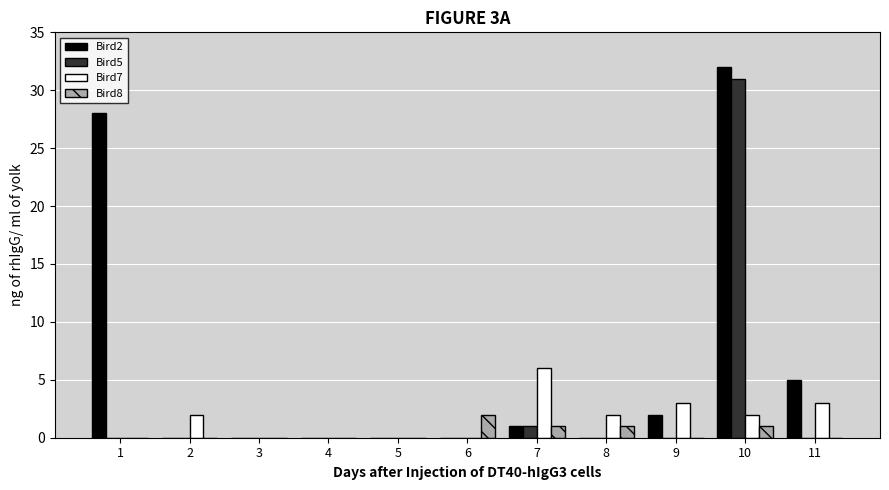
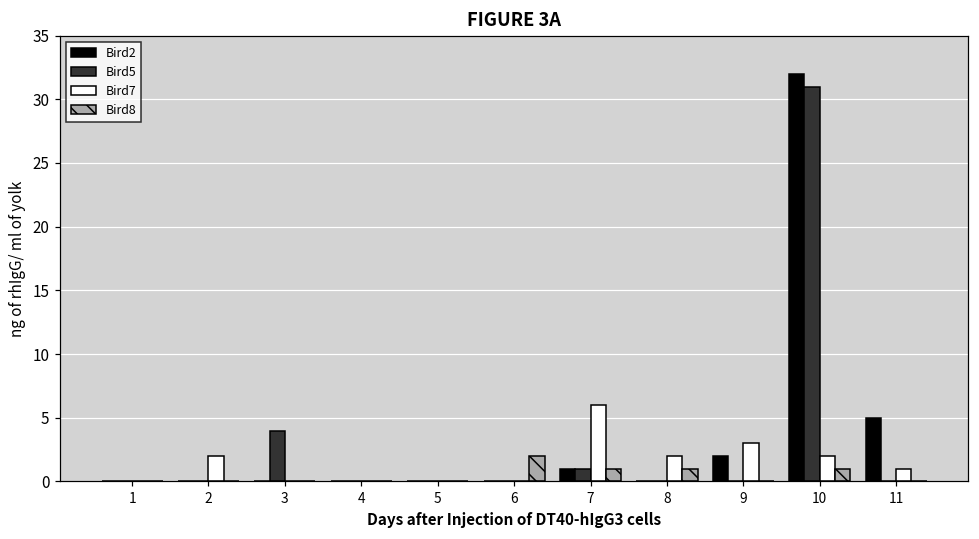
  {
    "Bird2": {
-     "1": 28,
+     "1": 0,
      "2": 0,
      "3": 0,
      "4": 0,
      "5": 0,
      "6": 0,
      "7": 1,
      "8": 0,
      "9": 2,
      "10": 32,
      "11": 5
    },
    "Bird5": {
      "1": 0,
      "2": 0,
-     "3": 0,
+     "3": 4,
      "4": 0,
      "5": 0,
      "6": 0,
      "7": 1,
      "8": 0,
      "9": 0,
      "10": 31,
      "11": 0
    },
    "Bird7": {
      "1": 0,
      "2": 2,
      "3": 0,
      "4": 0,
      "5": 0,
      "6": 0,
      "7": 6,
      "8": 2,
      "9": 3,
      "10": 2,
-     "11": 3
+     "11": 1
    },
    "Bird8": {
      "1": 0,
      "2": 0,
      "3": 0,
      "4": 0,
      "5": 0,
      "6": 2,
      "7": 1,
      "8": 1,
      "9": 0,
      "10": 1,
      "11": 0
    }
  }
